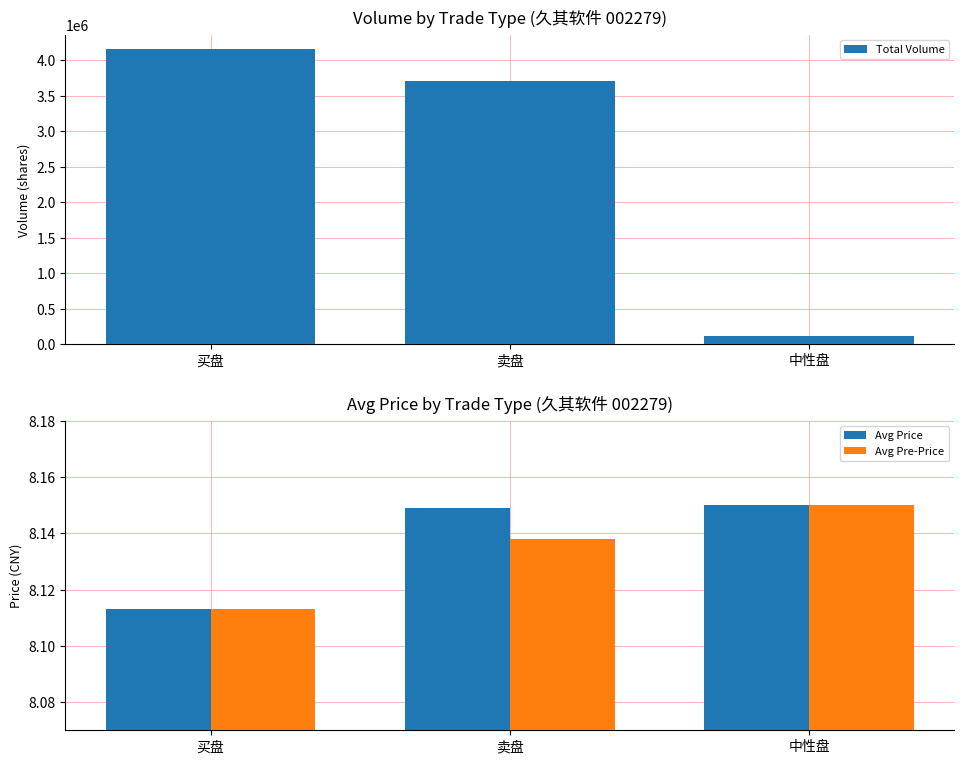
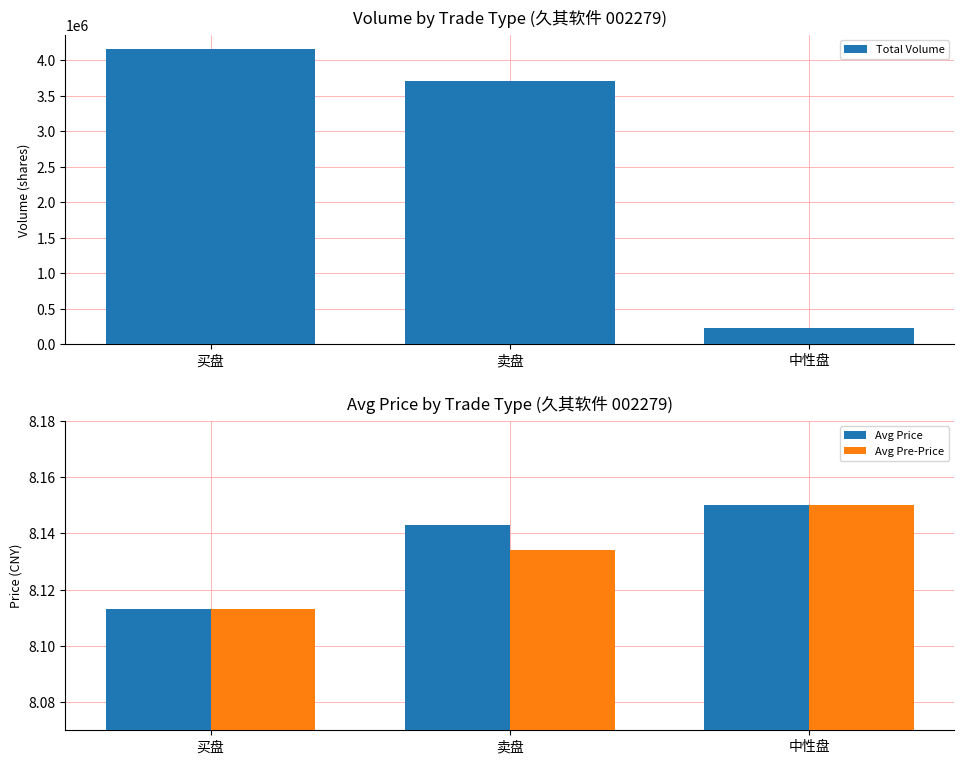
  {
    "Volume by Trade Type (久其软件 002279)": {
      "买盘": 4200000,
      "卖盘": 3700000,
-     "中性盘": 100000
+     "中性盘": 200000
    },
    "Avg Price by Trade Type (久其软件 002279)": {
      "Avg Price": {
        "买盘": 8.113,
-       "卖盘": 8.149,
+       "卖盘": 8.143,
        "中性盘": 8.150
      },
      "Avg Pre-Price": {
        "买盘": 8.113,
-       "卖盘": 8.138,
+       "卖盘": 8.134,
        "中性盘": 8.150
      }
    }
  }
